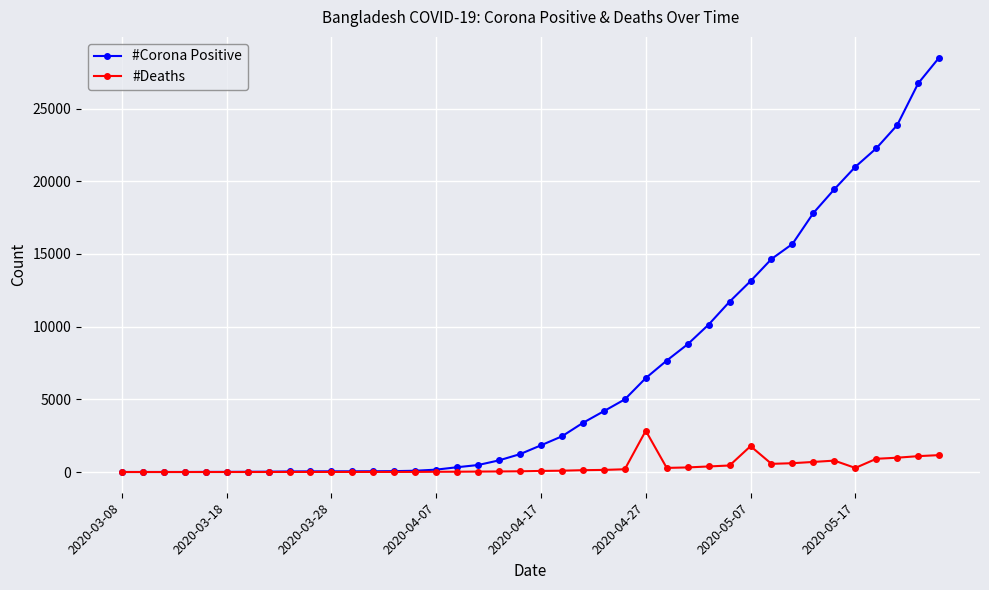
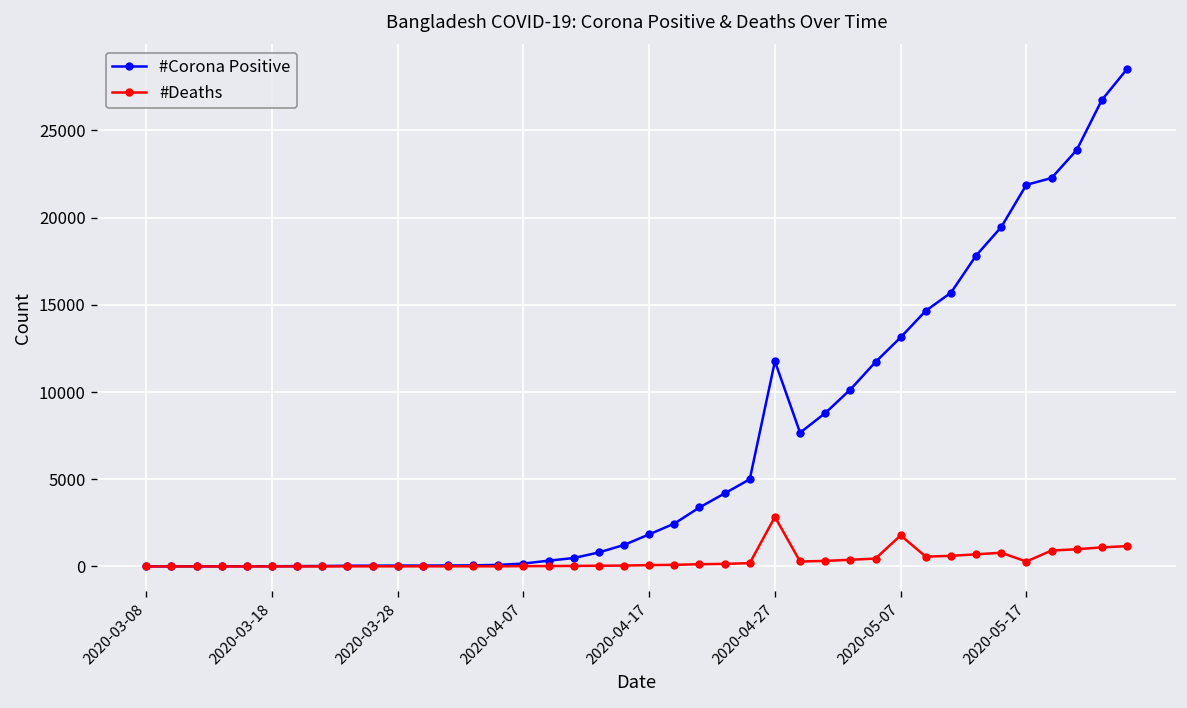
  {
    "#Corona Positive": {
      "2020-04-17": 1800,
-     "2020-04-27": 6500,
+     "2020-04-27": 11800,
      "2020-05-07": 13100,
-     "2020-05-17": 21000
+     "2020-05-17": 21900
    },
    "#Deaths": {
      "2020-04-17": 100,
      "2020-04-27": 2800,
      "2020-05-07": 1800,
      "2020-05-17": 300
    }
  }
